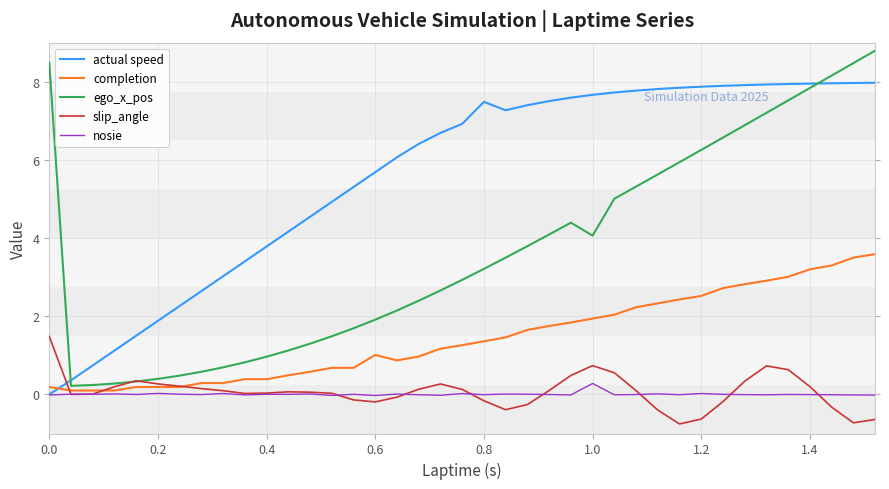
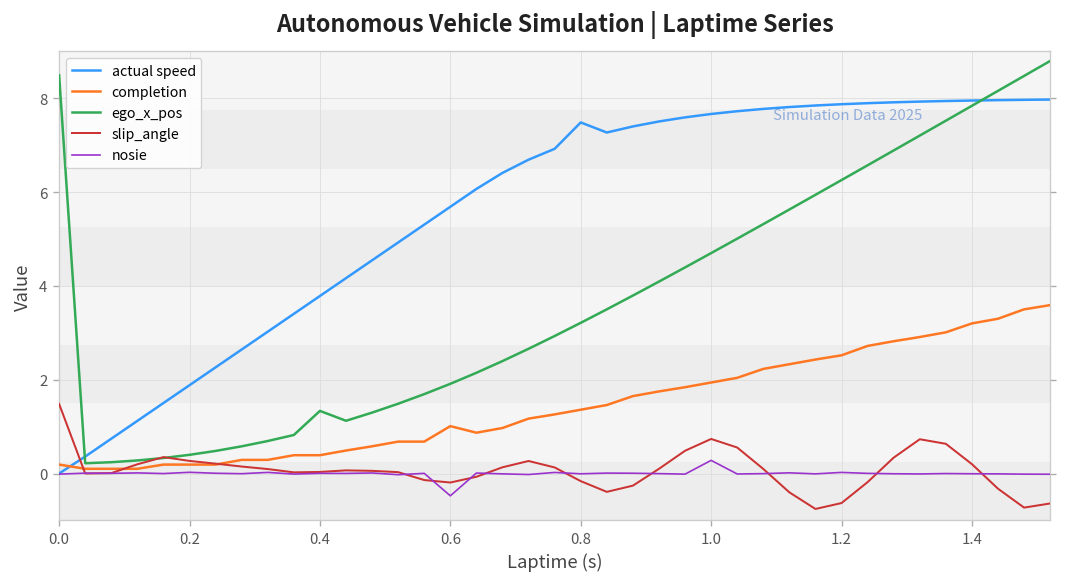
  {
    "actual speed": {
      "0.2": 1.9,
      "0.4": 3.8,
      "0.6": 5.7,
      "0.8": 7.5,
      "1.0": 7.7,
      "1.2": 7.9,
      "1.4": 8.0
    },
    "completion": {
      "0.0": 0.2,
      "0.2": 0.2,
      "0.4": 0.4,
      "0.6": 1.0,
      "0.8": 1.4,
      "1.0": 1.9,
      "1.2": 2.5,
      "1.4": 3.2
    },
    "ego_x_pos": {
      "0.0": 8.5,
      "0.2": 0.4,
-     "0.4": 1.0,
+     "0.4": 1.3,
      "0.6": 1.9,
      "0.8": 3.2,
-     "1.0": 4.1,
+     "1.0": 4.7,
      "1.2": 6.3,
      "1.4": 7.8
    },
    "slip_angle": {
      "0.0": 1.5,
      "0.2": 0.3,
      "0.6": -0.2,
      "0.8": -0.2,
      "1.0": 0.7,
      "1.2": -0.6,
      "1.4": 0.2
    },
    "nosie": {
      "0.2": 0.0,
-     "0.6": 0.0,
+     "0.6": -0.5,
      "0.8": 0.0,
      "1.0": 0.3,
      "1.2": 0.0,
      "1.4": 0.0
    }
  }
